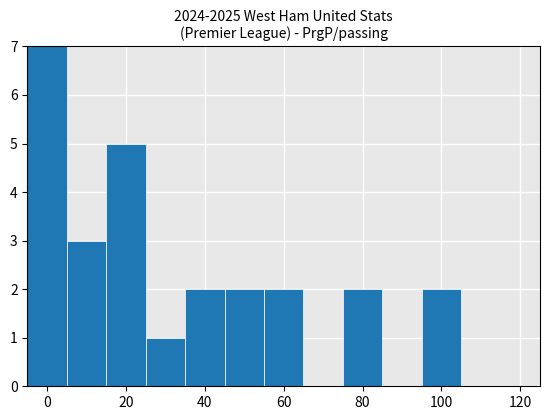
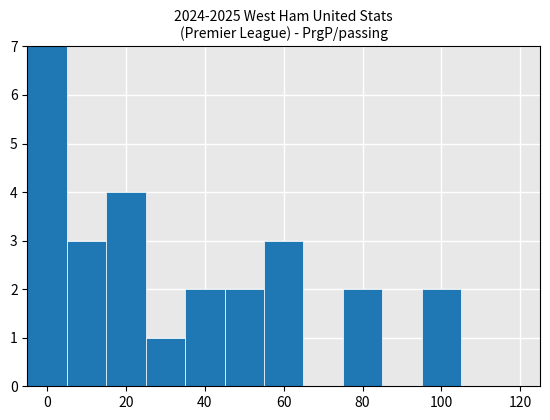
  {
    "0": 7,
-   "20": 5,
+   "20": 4,
    "40": 2,
-   "60": 2,
+   "60": 3,
    "80": 2,
    "100": 2
  }
